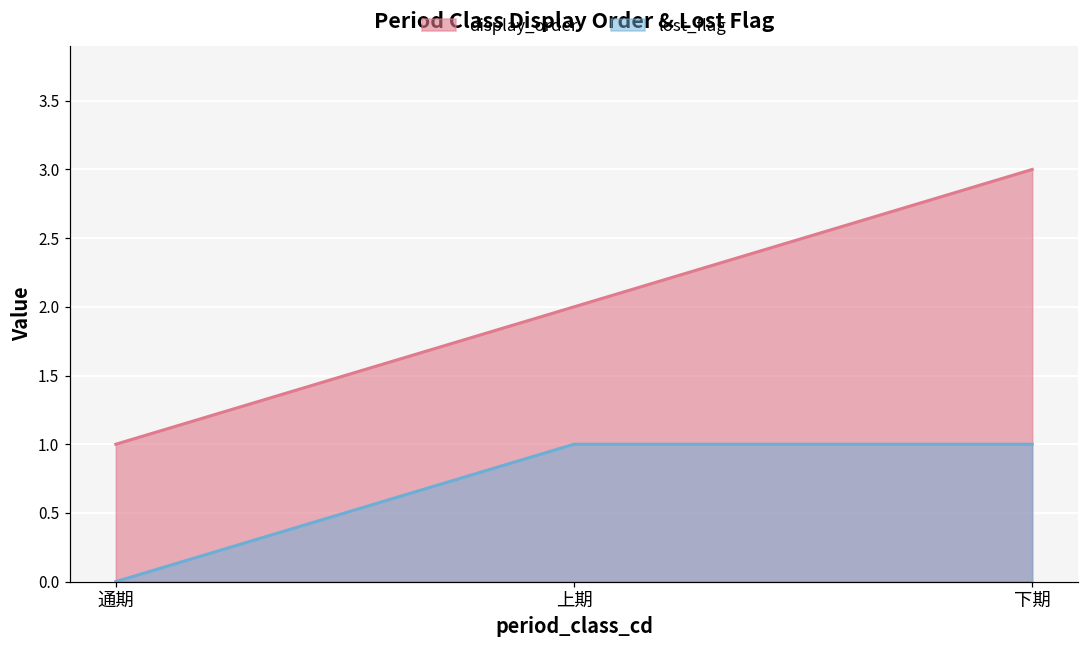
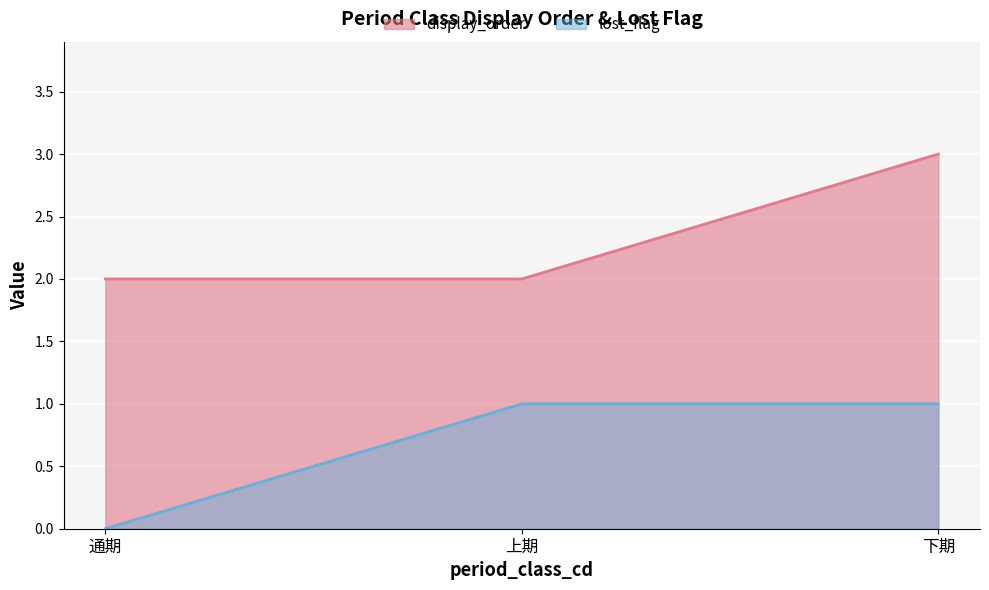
  {
    "display_order": {
-     "通期": 1,
+     "通期": 2,
      "上期": 2,
      "下期": 3
    },
    "lost_flag": {
      "通期": 0,
      "上期": 1,
      "下期": 1
    }
  }
